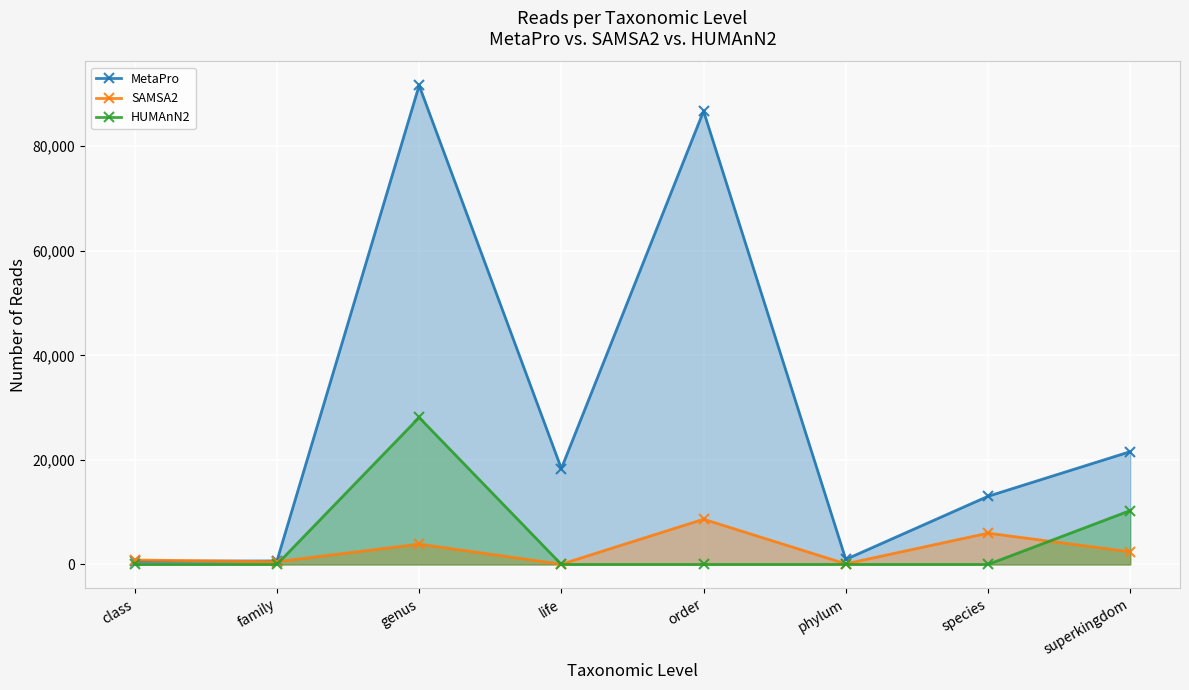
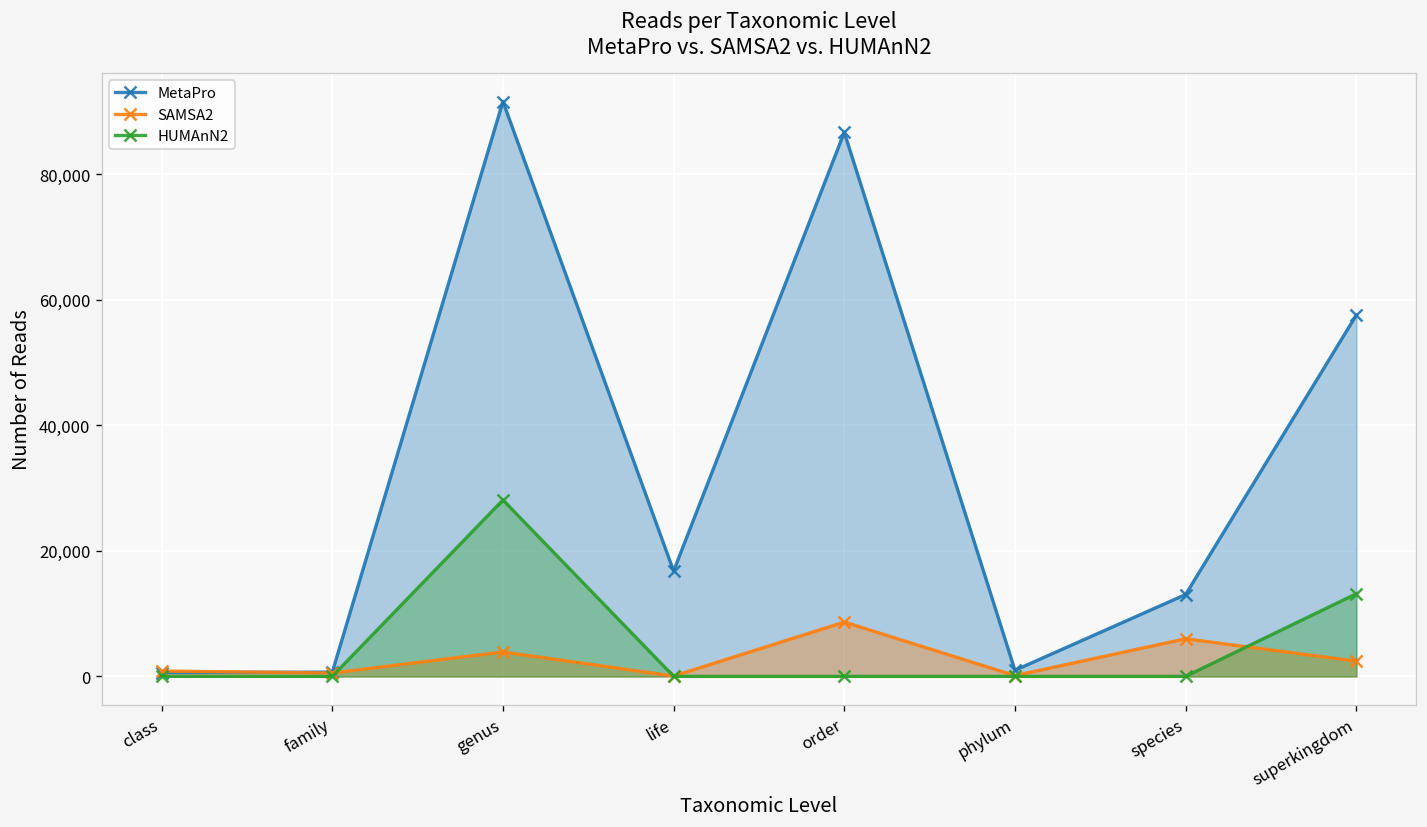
  {
    "MetaPro": {
      "genus": "92,000",
-     "life": "18,000",
+     "life": "17,000",
      "order": "87,000",
      "phylum": "1,000",
      "species": "13,000",
-     "superkingdom": "22,000"
+     "superkingdom": "58,000"
    },
    "SAMSA2": {
      "genus": "4,000",
      "order": "9,000",
      "species": "6,000",
      "superkingdom": "2,000"
    },
    "HUMAnN2": {
      "class": "0",
      "family": "0",
      "genus": "28,000",
      "order": "0",
      "species": "0",
-     "superkingdom": "10,000"
+     "superkingdom": "13,000"
    }
  }
